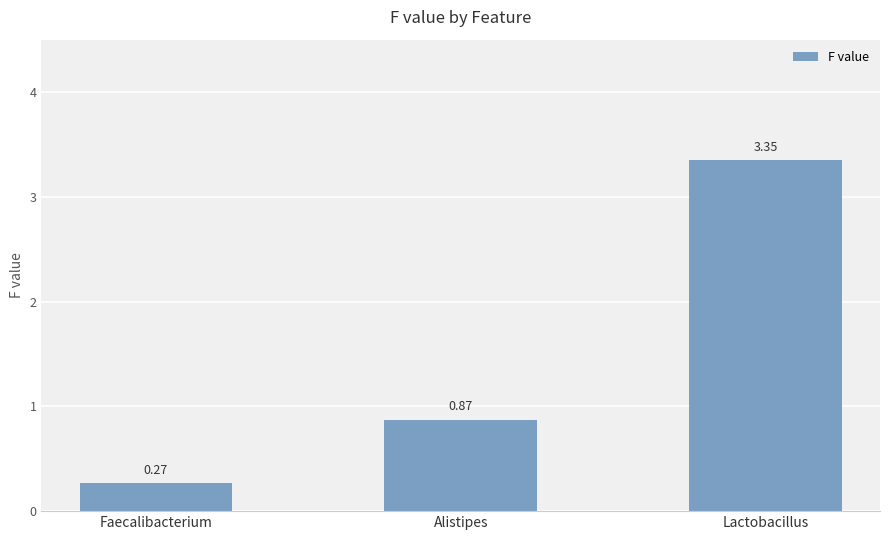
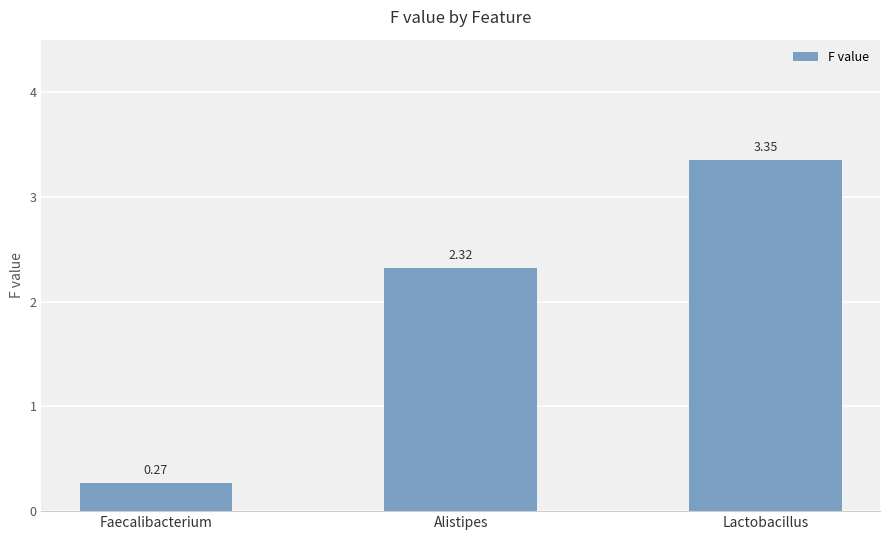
  {
    "Faecalibacterium": 0.27,
-   "Alistipes": 0.87,
+   "Alistipes": 2.32,
    "Lactobacillus": 3.35
  }
